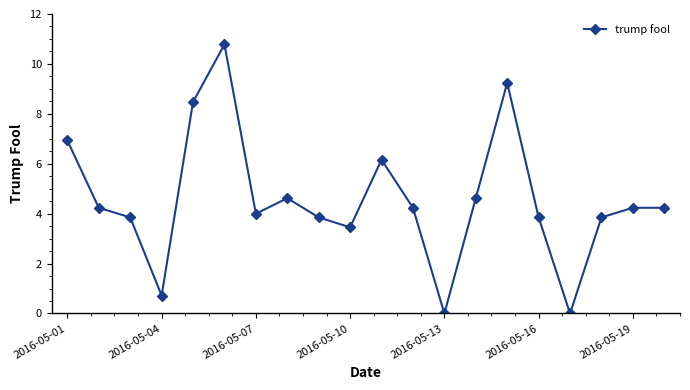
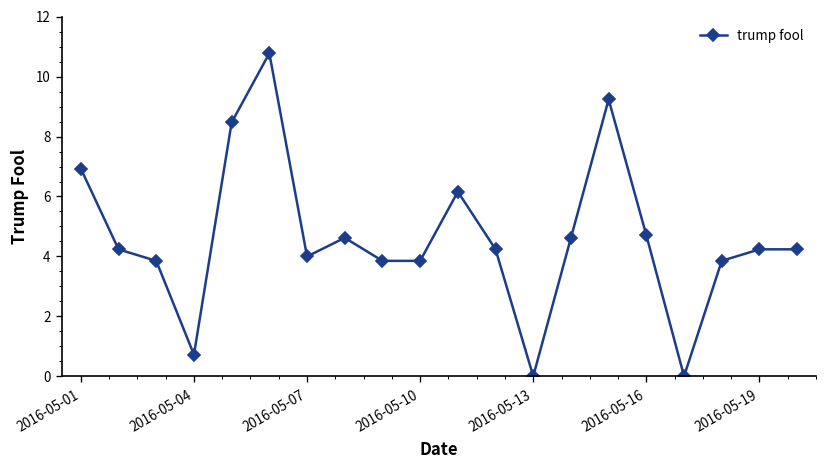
  {
    "2016-05-01": 6.9,
    "2016-05-04": 0.7,
    "2016-05-07": 4.0,
-   "2016-05-10": 3.5,
+   "2016-05-10": 3.9,
    "2016-05-13": 0.0,
-   "2016-05-16": 3.9,
+   "2016-05-16": 4.7,
    "2016-05-19": 4.2
  }
